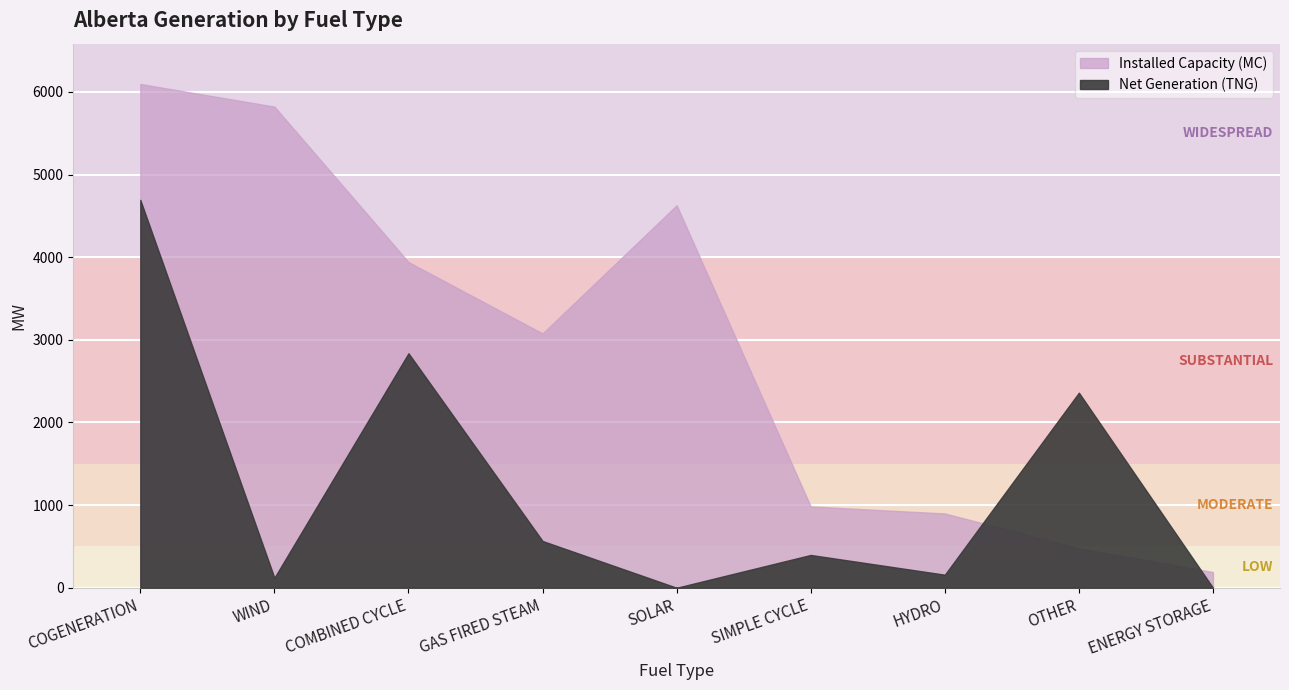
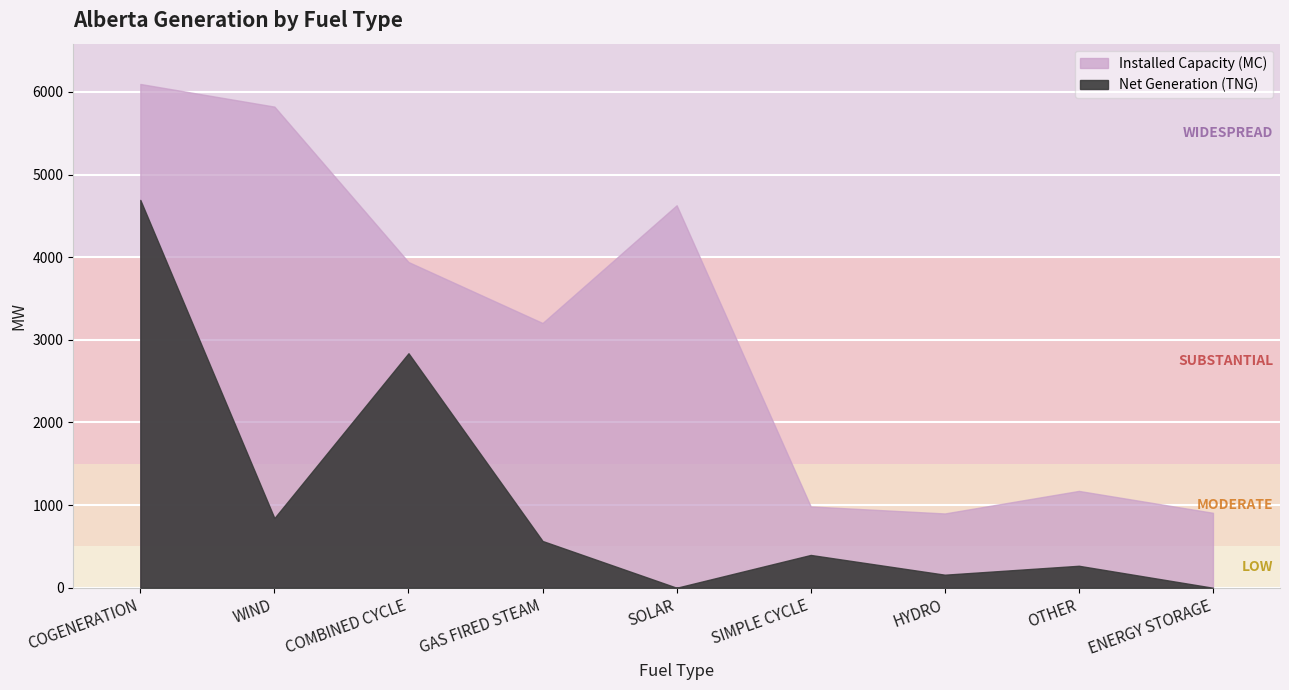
  {
    "Installed Capacity (MC)": {
      "COGENERATION": 6100,
      "WIND": 5800,
      "COMBINED CYCLE": 3900,
-     "GAS FIRED STEAM": 3100,
+     "GAS FIRED STEAM": 3200,
      "SOLAR": 4600,
      "SIMPLE CYCLE": 1000,
      "HYDRO": 900,
-     "OTHER": 500,
-     "ENERGY STORAGE": 200
+     "OTHER": 1200,
+     "ENERGY STORAGE": 900
    },
    "Net Generation (TNG)": {
      "COGENERATION": 4700,
-     "WIND": 100,
+     "WIND": 800,
      "COMBINED CYCLE": 2800,
      "GAS FIRED STEAM": 600,
      "SOLAR": 0,
      "SIMPLE CYCLE": 400,
      "HYDRO": 200,
-     "OTHER": 2400,
+     "OTHER": 300,
      "ENERGY STORAGE": 0
    }
  }
